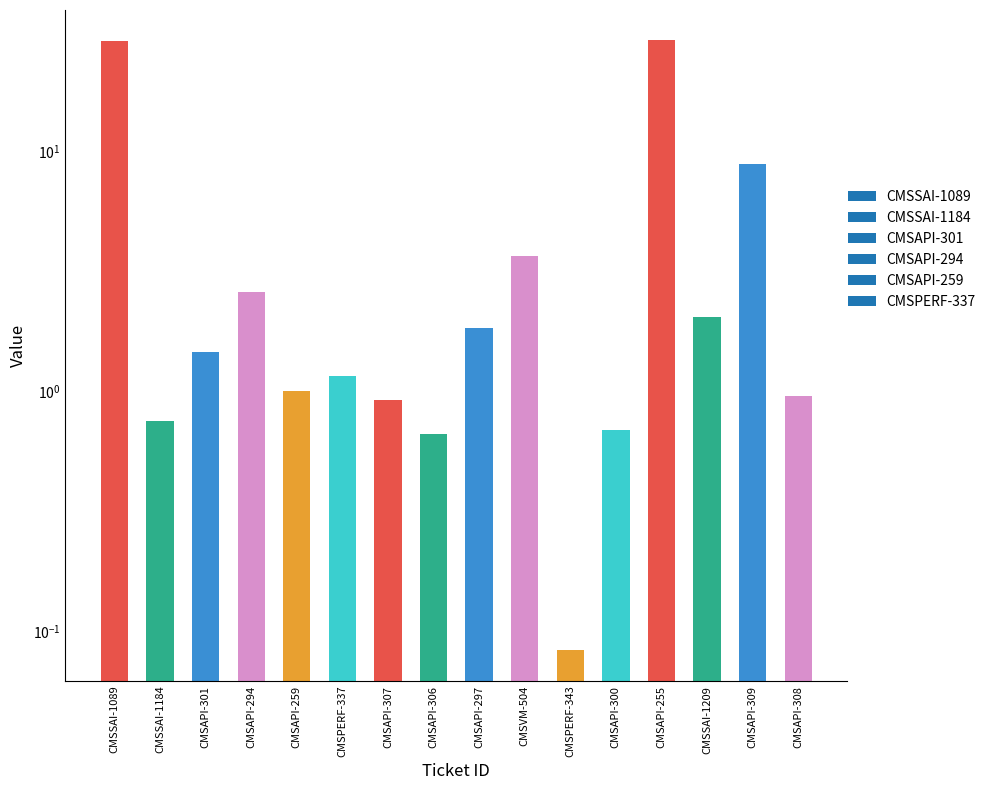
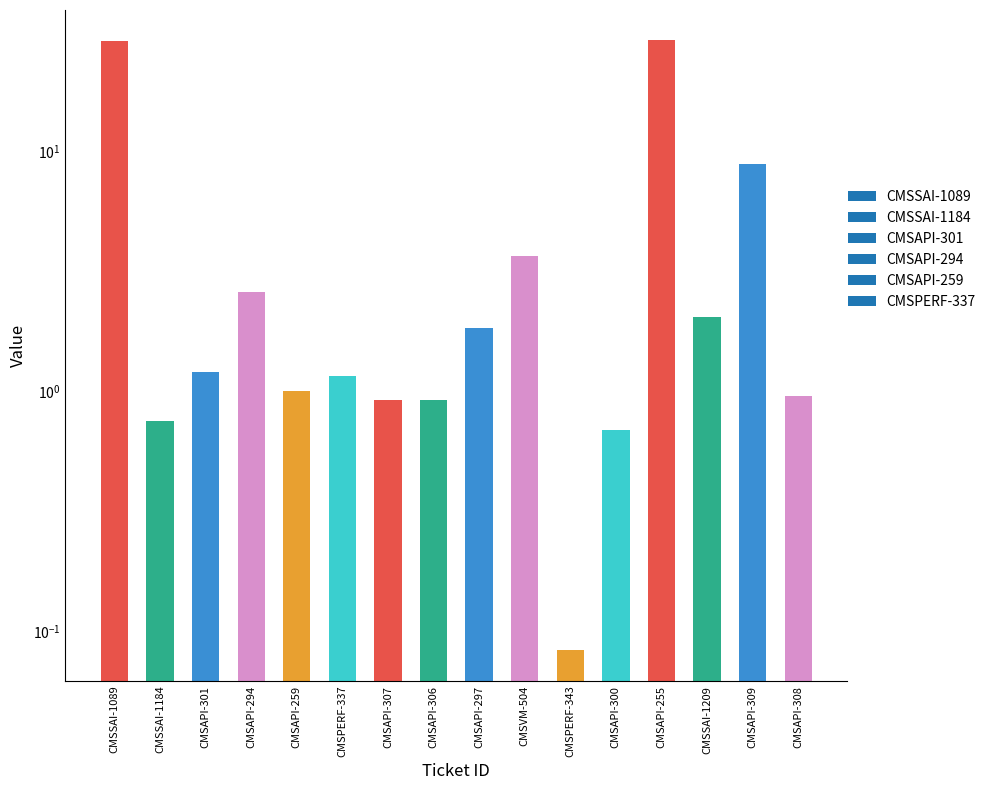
  {
    "CMSSAI-1089": 29,
    "CMSSAI-1184": 0.75,
-   "CMSAPI-301": 1.5,
+   "CMSAPI-301": 1.2,
    "CMSAPI-294": 2.6,
    "CMSAPI-259": 1.00,
    "CMSPERF-337": 1.2,
    "CMSAPI-307": 0.92,
-   "CMSAPI-306": 0.67,
+   "CMSAPI-306": 0.92,
    "CMSAPI-297": 1.8,
    "CMSVM-504": 3.7,
    "CMSPERF-343": 0.083,
    "CMSAPI-300": 0.69,
    "CMSAPI-255": 29,
    "CMSSAI-1209": 2.0,
    "CMSAPI-309": 8.9,
    "CMSAPI-308": 0.96
  }
